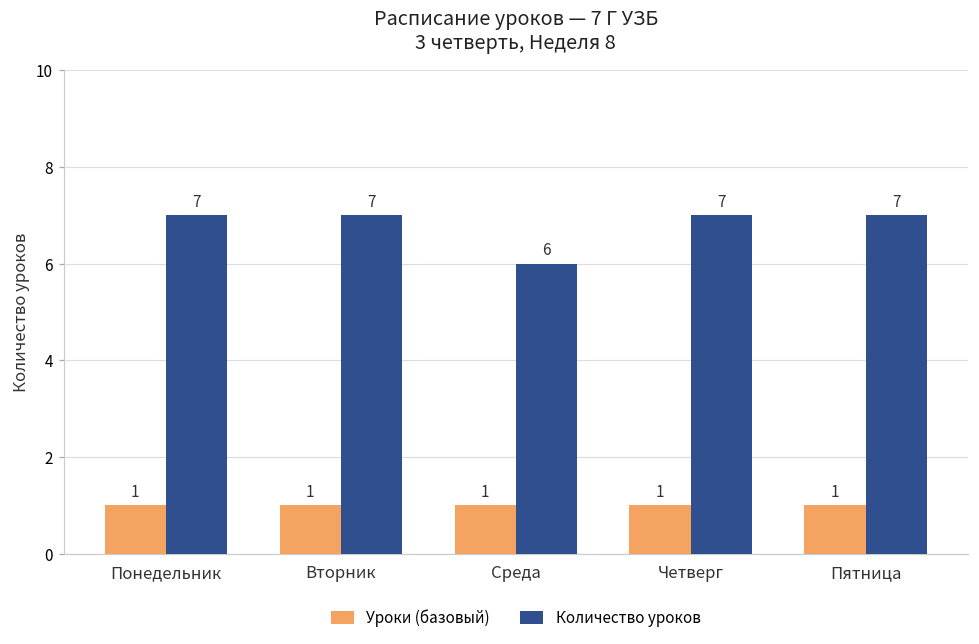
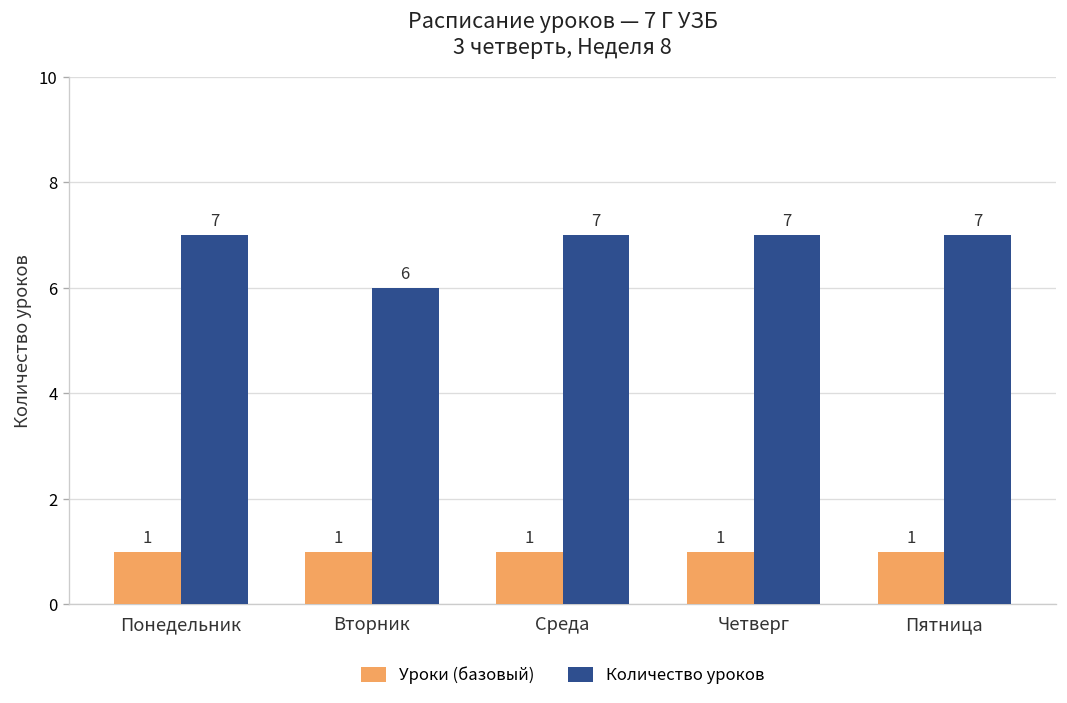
  {
    "Уроки (базовый)": {
      "Понедельник": 1,
      "Вторник": 1,
      "Среда": 1,
      "Четверг": 1,
      "Пятница": 1
    },
    "Количество уроков": {
      "Понедельник": 7,
-     "Вторник": 7,
-     "Среда": 6,
+     "Вторник": 6,
+     "Среда": 7,
      "Четверг": 7,
      "Пятница": 7
    }
  }
